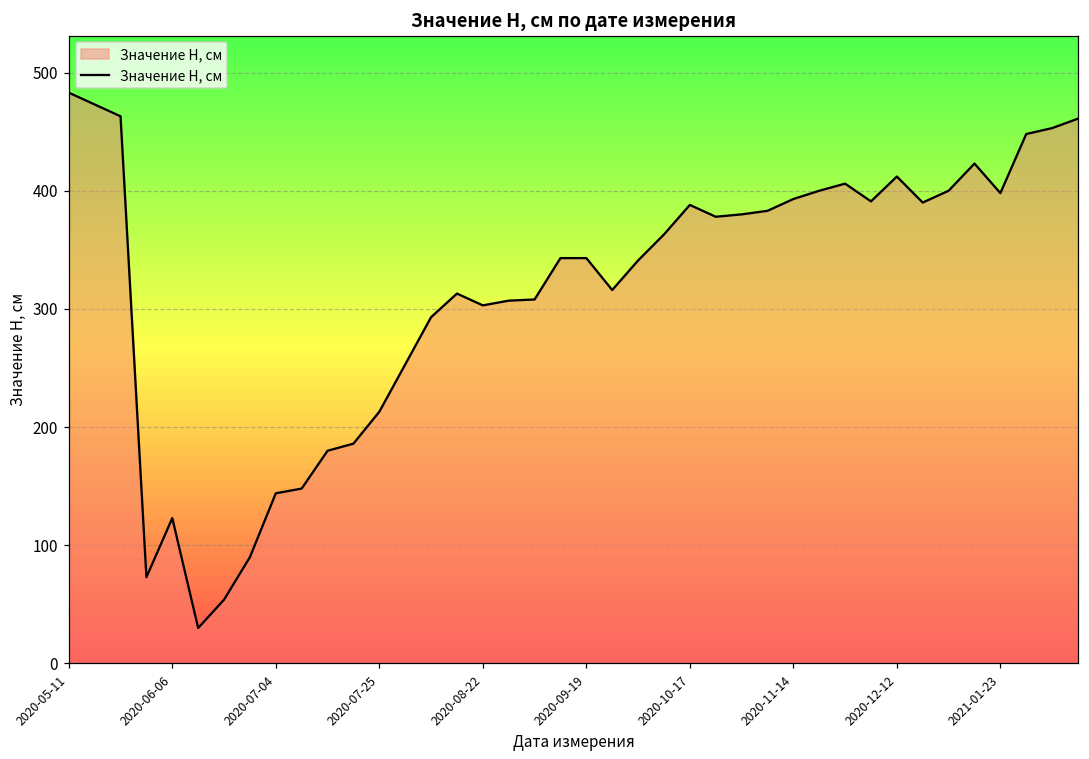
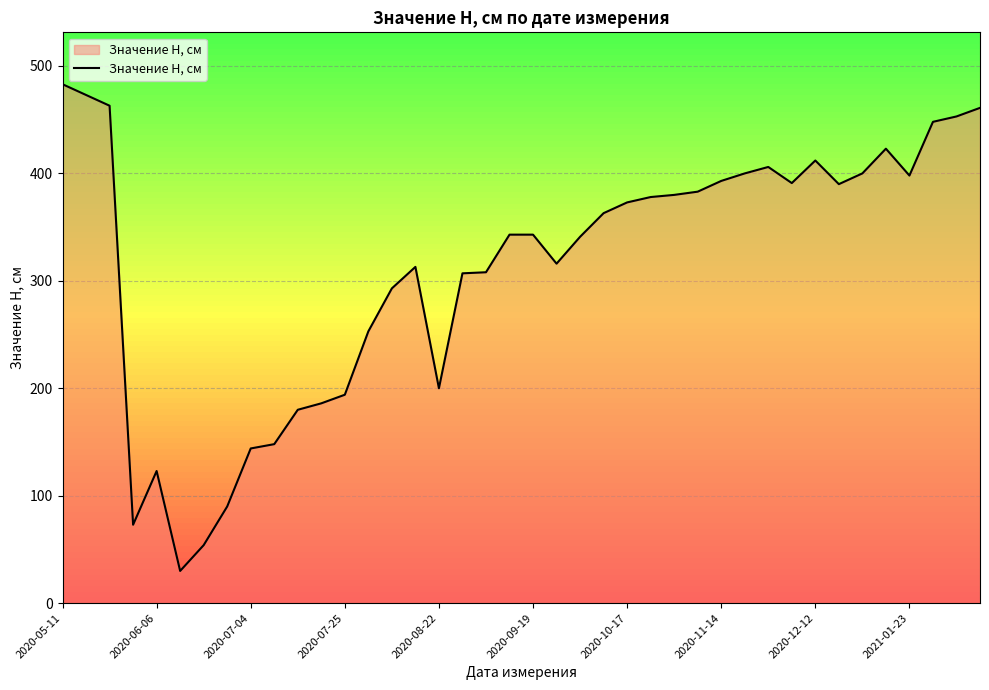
  {
    "2020-05-11": 483,
    "2020-06-06": 123,
    "2020-07-04": 144,
-   "2020-07-25": 213,
-   "2020-08-22": 303,
+   "2020-07-25": 194,
+   "2020-08-22": 200,
    "2020-09-19": 343,
-   "2020-10-17": 388,
+   "2020-10-17": 373,
    "2020-11-14": 393,
    "2020-12-12": 412,
    "2021-01-23": 398
  }
